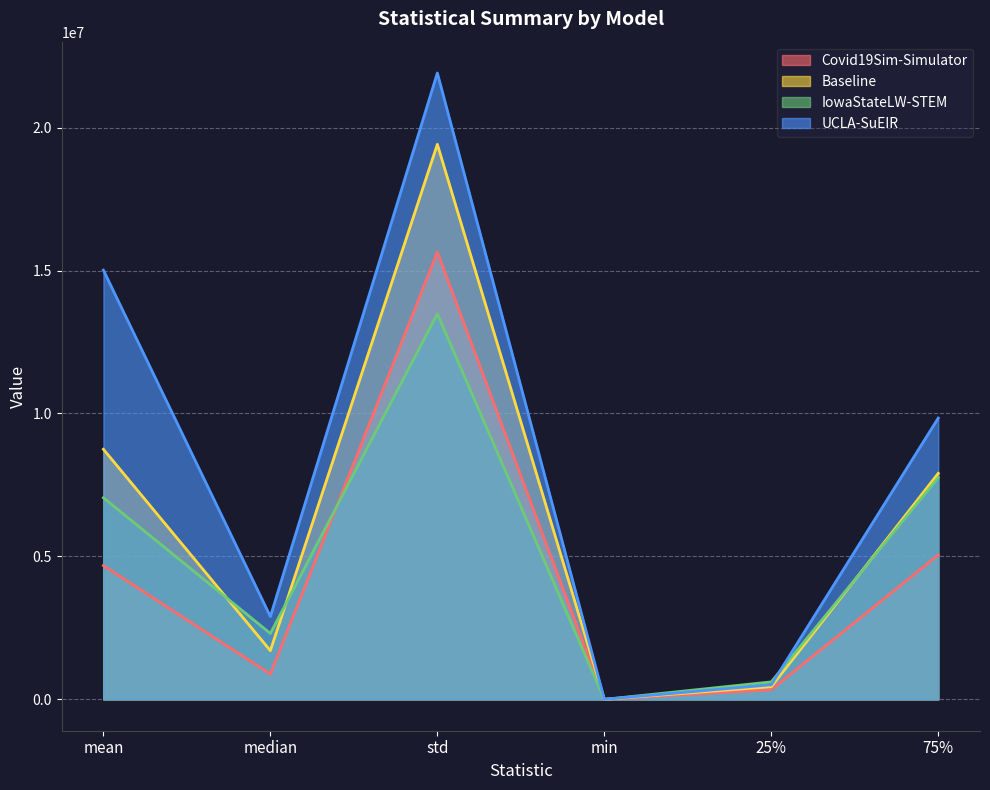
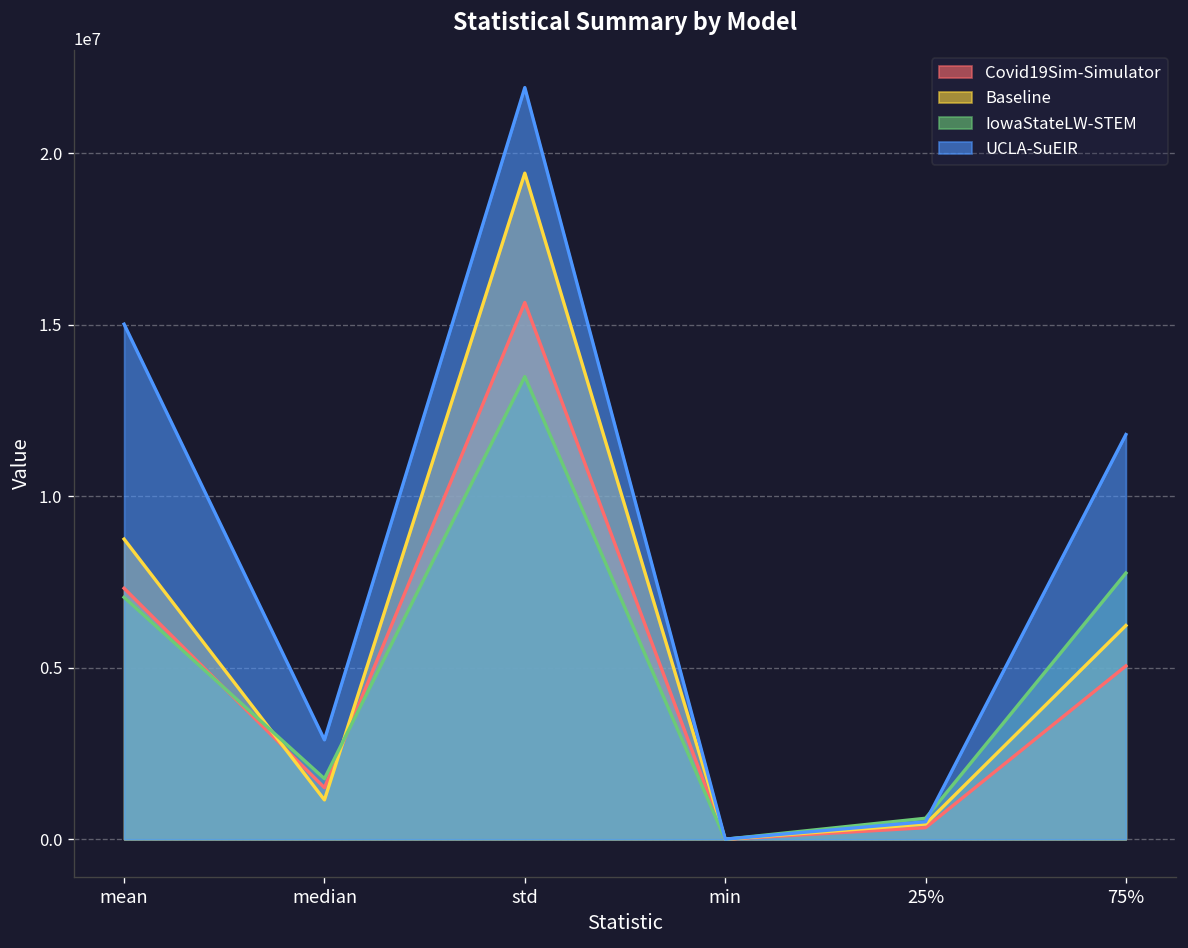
  {
    "Covid19Sim-Simulator": {
-     "mean": 4700000,
-     "median": 900000,
+     "mean": 7300000,
+     "median": 1500000,
      "std": 15600000,
      "25%": 300000,
      "75%": 5100000
    },
    "Baseline": {
      "mean": 8700000,
-     "median": 1700000,
+     "median": 1100000,
      "std": 19400000,
-     "75%": 7900000
+     "75%": 6200000
    },
    "IowaStateLW-STEM": {
      "mean": 7100000,
-     "median": 2300000,
+     "median": 1800000,
      "std": 13500000,
      "25%": 600000,
      "75%": 7800000
    },
    "UCLA-SuEIR": {
      "mean": 15000000,
      "median": 2900000,
      "std": 21900000,
-     "75%": 9800000
+     "75%": 11800000
    }
  }
